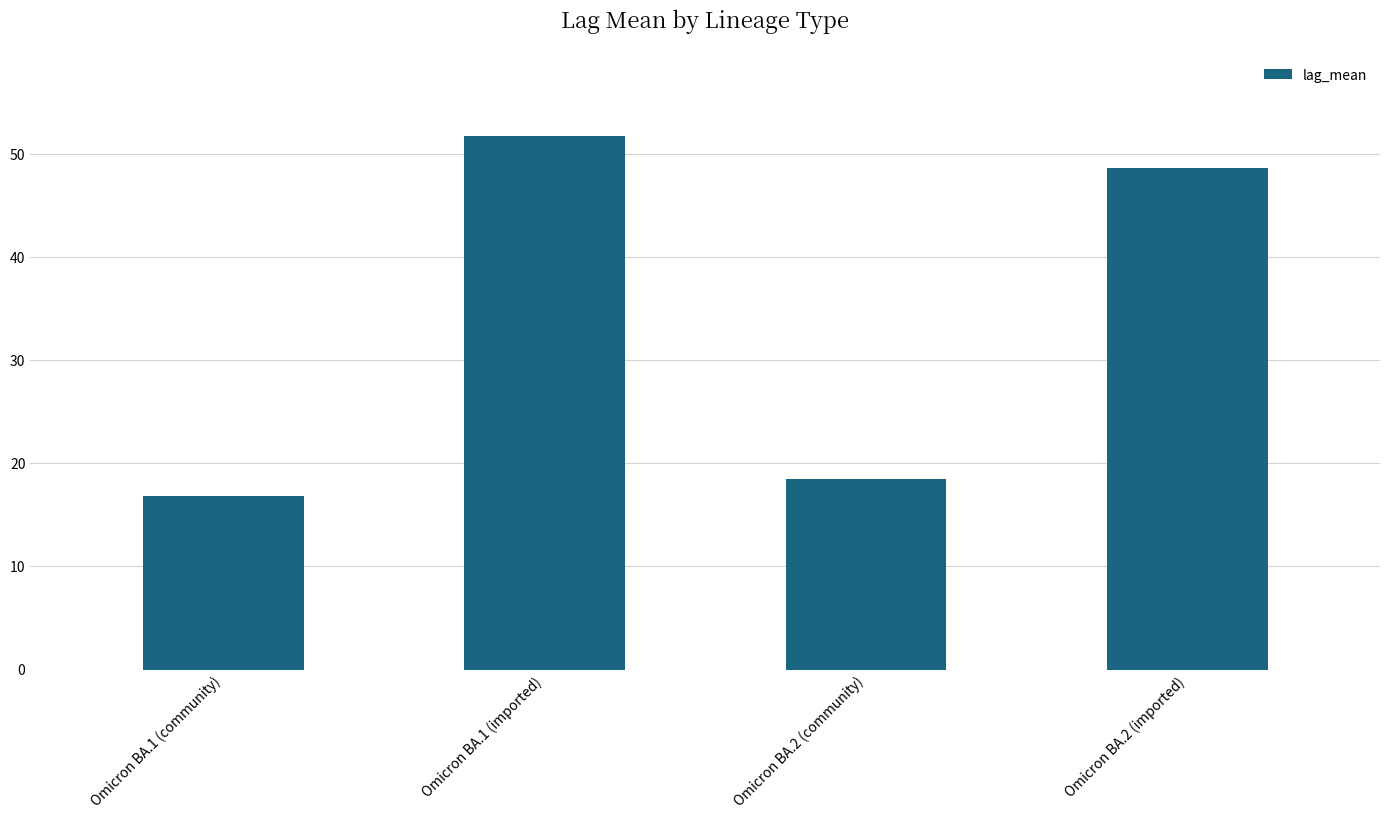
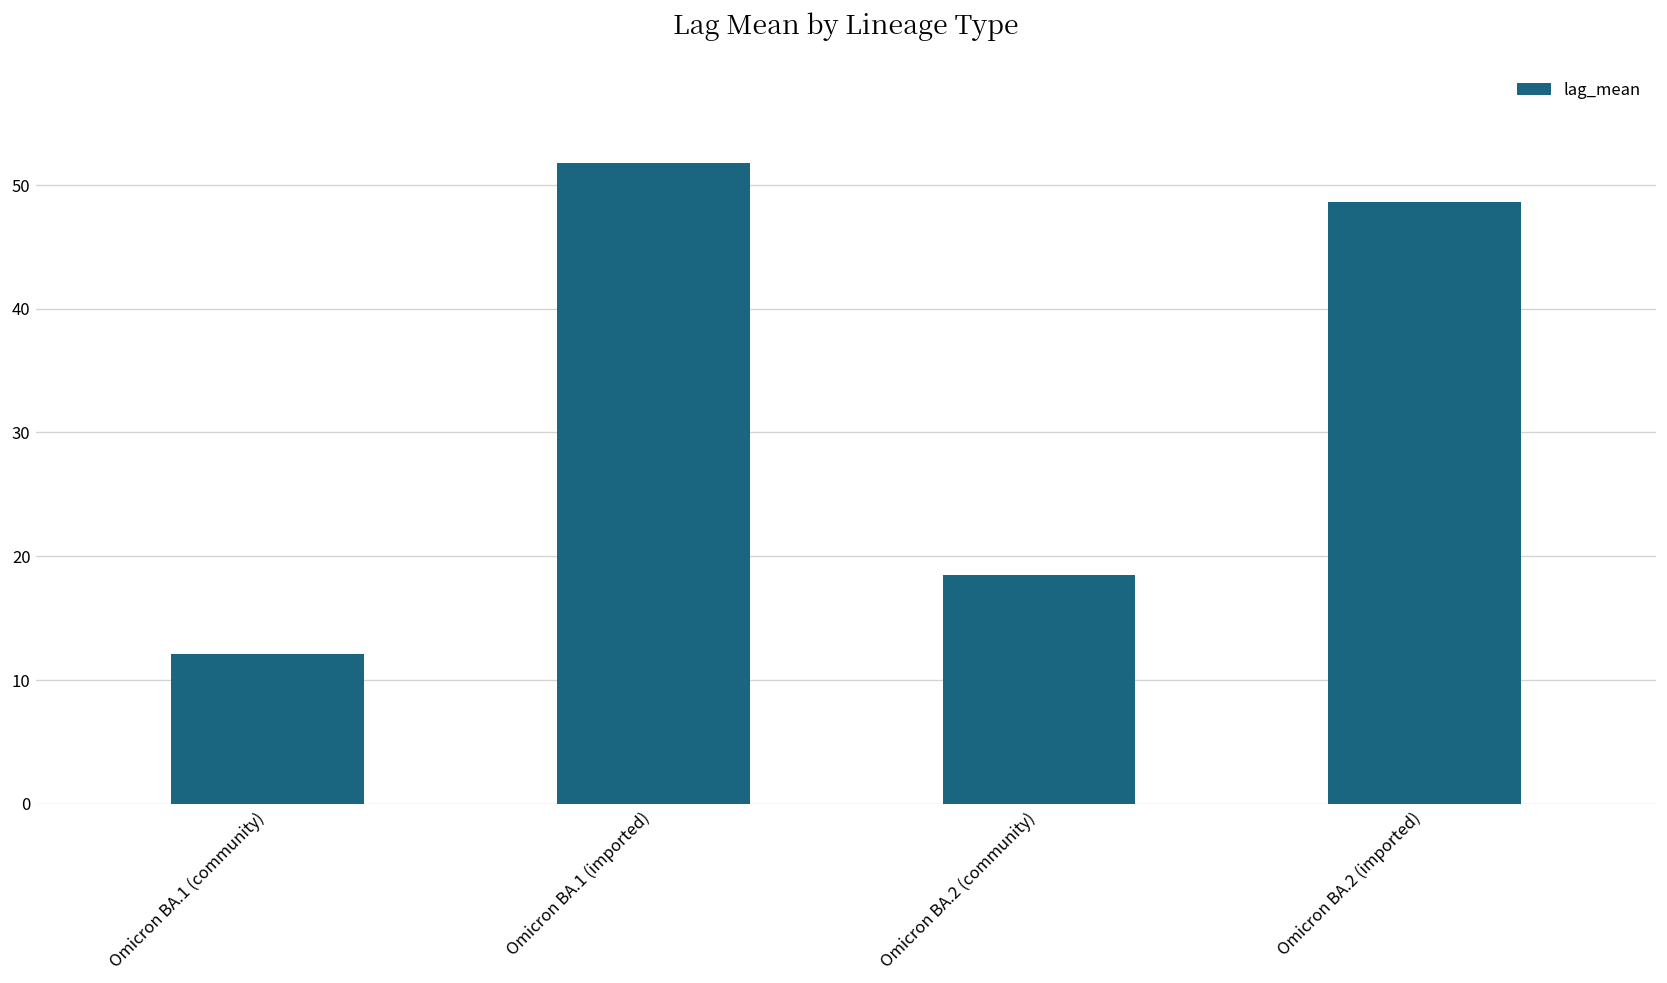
  {
-   "Omicron BA.1 (community)": 16.9,
+   "Omicron BA.1 (community)": 12.1,
    "Omicron BA.1 (imported)": 51.8,
    "Omicron BA.2 (community)": 18.5,
    "Omicron BA.2 (imported)": 48.6
  }
